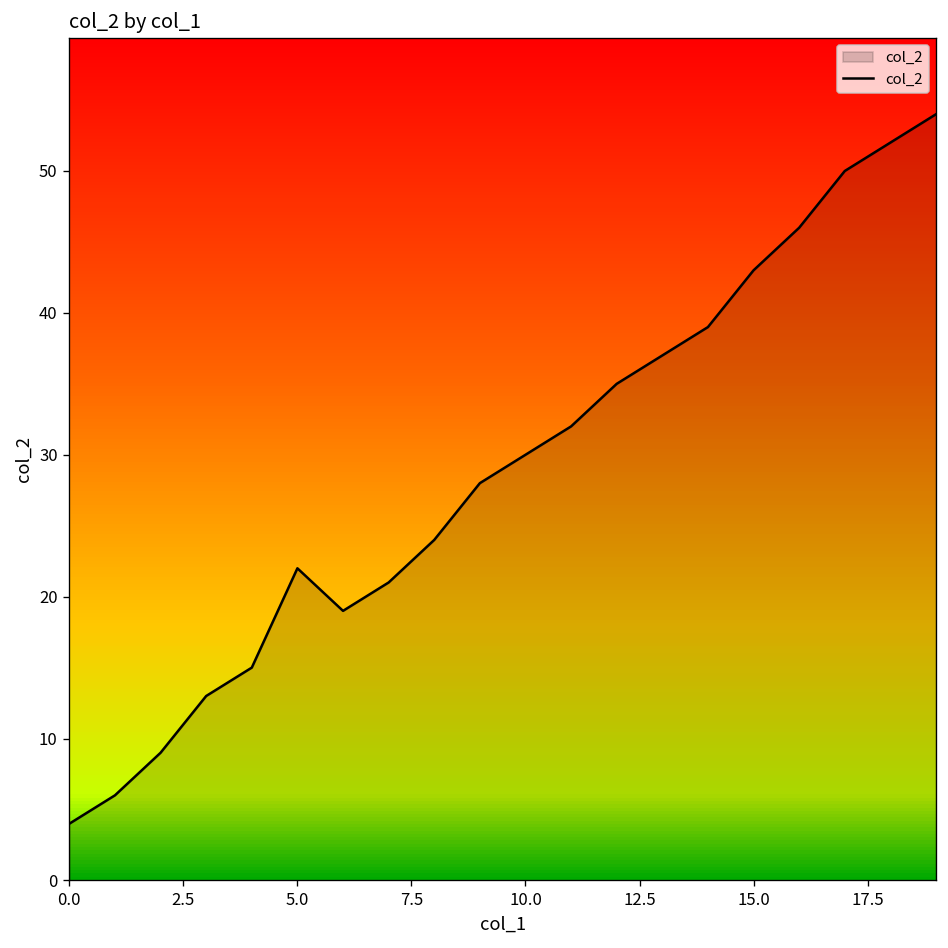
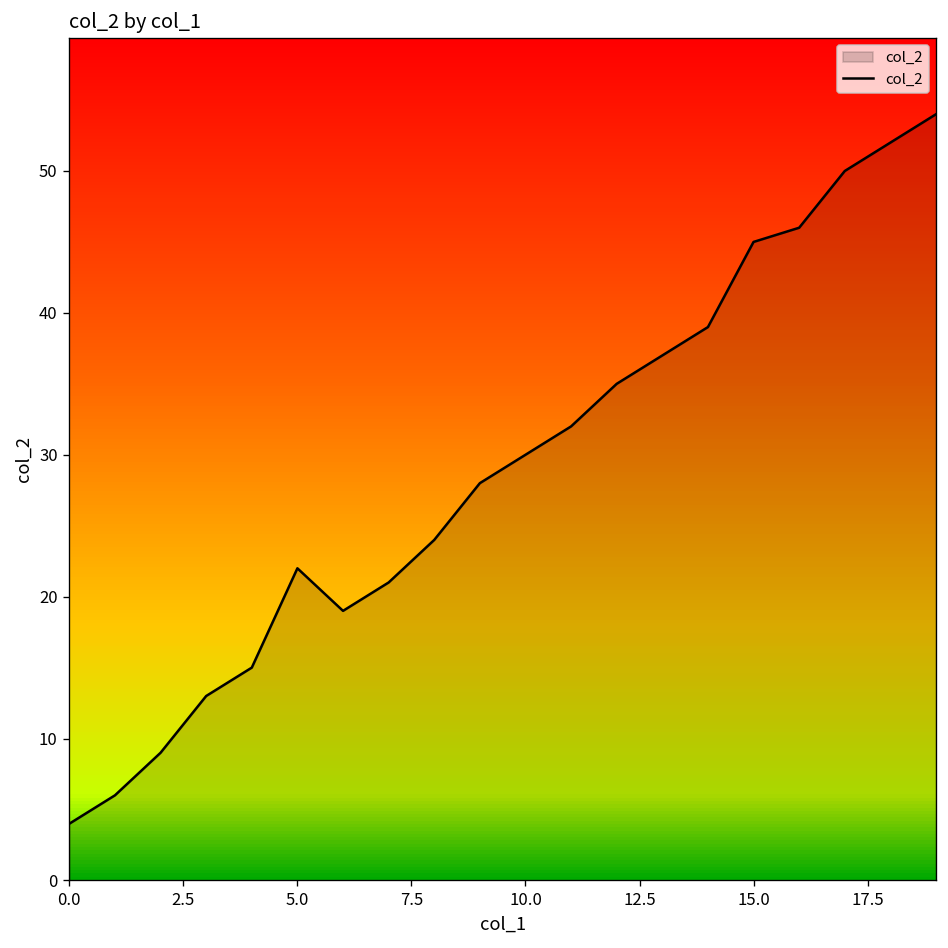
  {
    "0.0": 4,
    "5.0": 22,
    "10.0": 30,
-   "15.0": 43
+   "15.0": 45
  }
